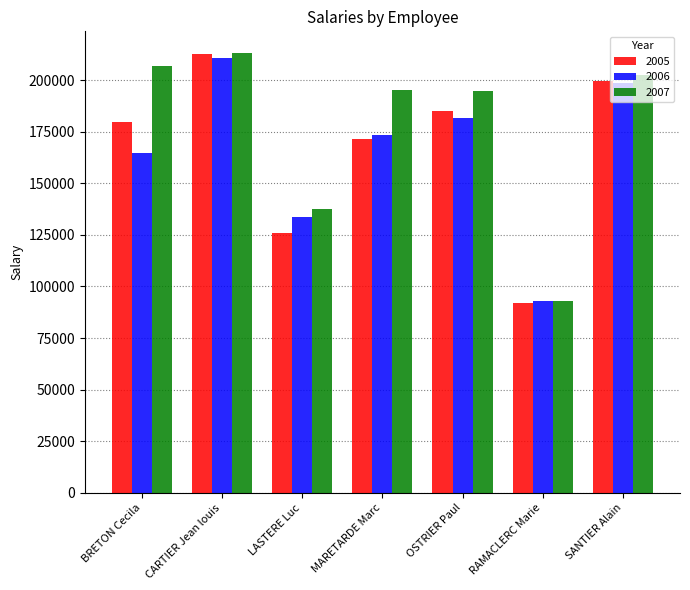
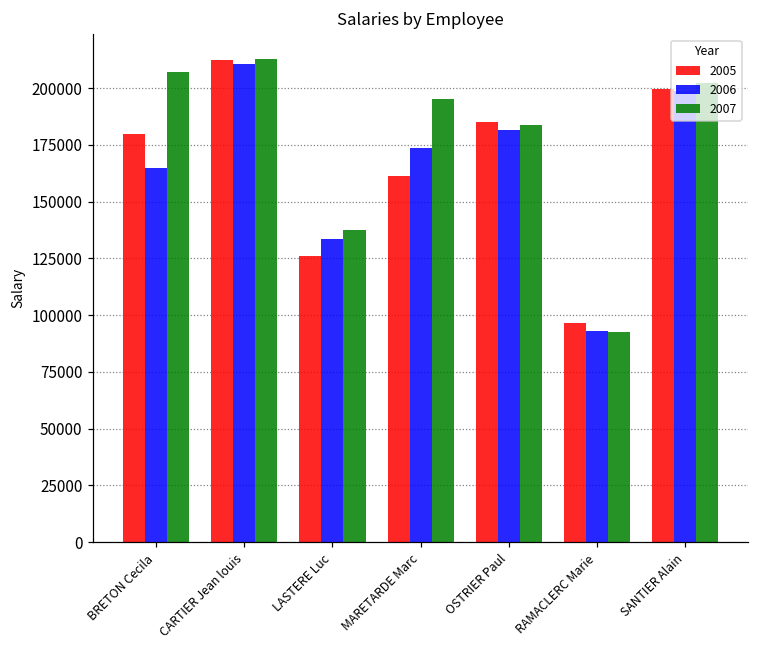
  {
    "2005": {
      "BRETON Cecila": 180000,
      "CARTIER Jean louis": 212000,
      "LASTERE Luc": 126000,
-     "MARETARDE Marc": 172000,
+     "MARETARDE Marc": 161000,
      "OSTRIER Paul": 185000,
-     "RAMACLERC Marie": 92000,
+     "RAMACLERC Marie": 97000,
      "SANTIER Alain": 199000
    },
    "2006": {
      "BRETON Cecila": 165000,
      "CARTIER Jean louis": 211000,
      "LASTERE Luc": 134000,
      "MARETARDE Marc": 173000,
      "OSTRIER Paul": 182000,
      "RAMACLERC Marie": 93000
    },
    "2007": {
      "BRETON Cecila": 207000,
      "CARTIER Jean louis": 213000,
      "LASTERE Luc": 137000,
      "MARETARDE Marc": 195000,
-     "OSTRIER Paul": 195000,
+     "OSTRIER Paul": 184000,
      "RAMACLERC Marie": 93000
    }
  }
